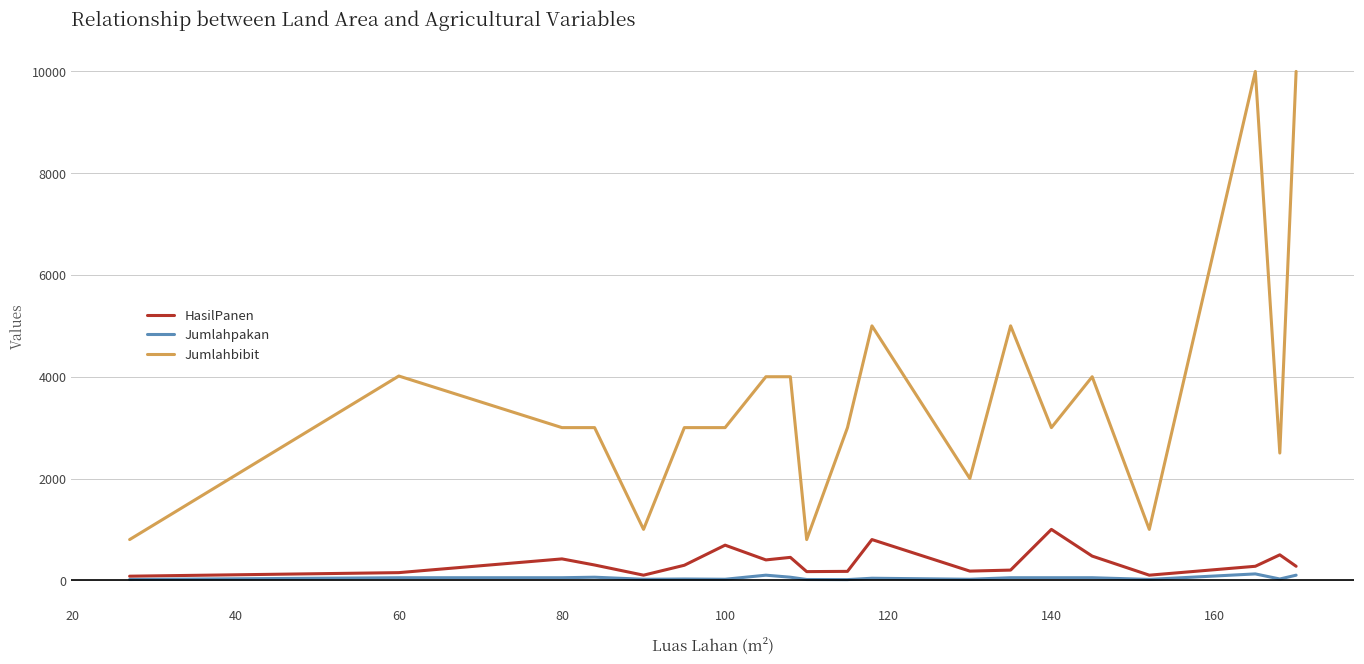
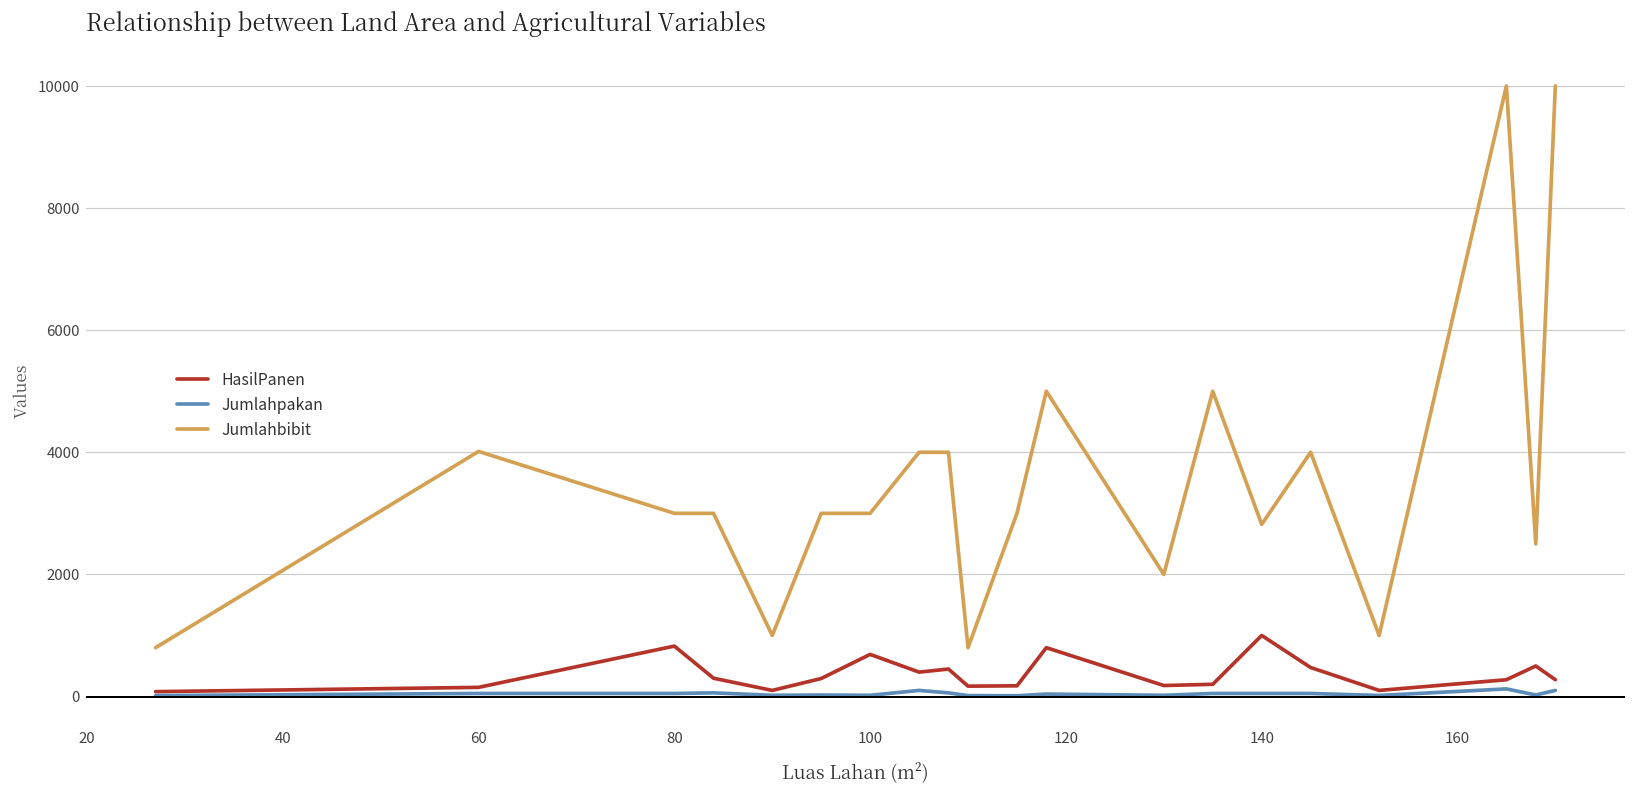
  {
    "HasilPanen": {
      "60": 200,
-     "80": 400,
+     "80": 800,
      "100": 700,
      "140": 1000
    },
    "Jumlahpakan": {
      "60": 100,
      "80": 100,
      "100": 0,
      "140": 100
    },
    "Jumlahbibit": {
      "60": 4000,
      "80": 3000,
      "100": 3000,
-     "140": 3000
+     "140": 2800
    }
  }
